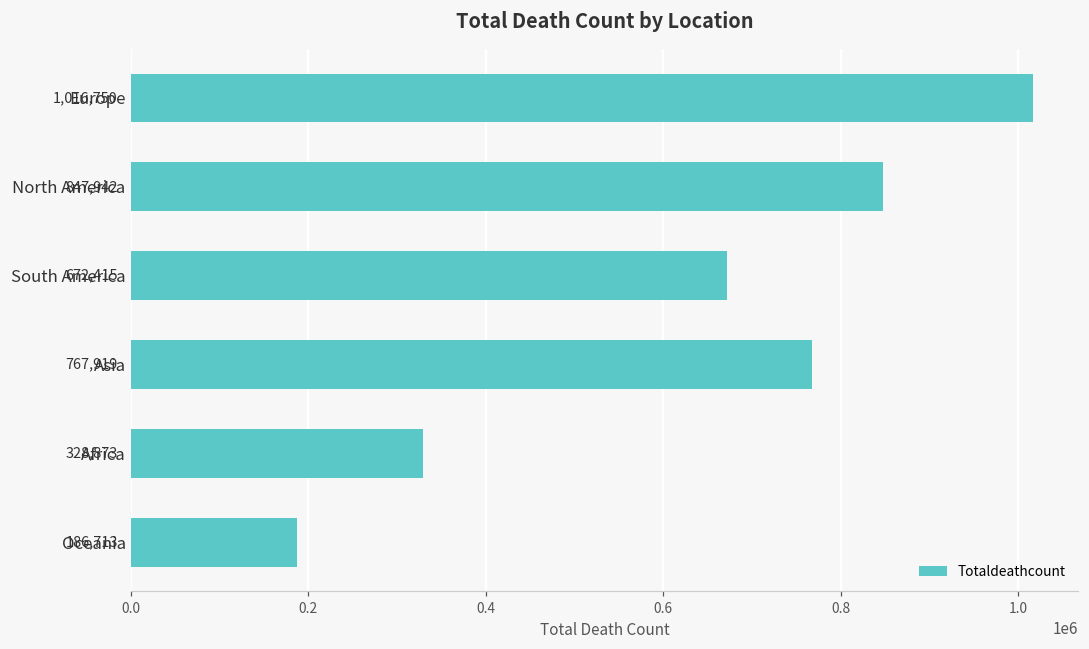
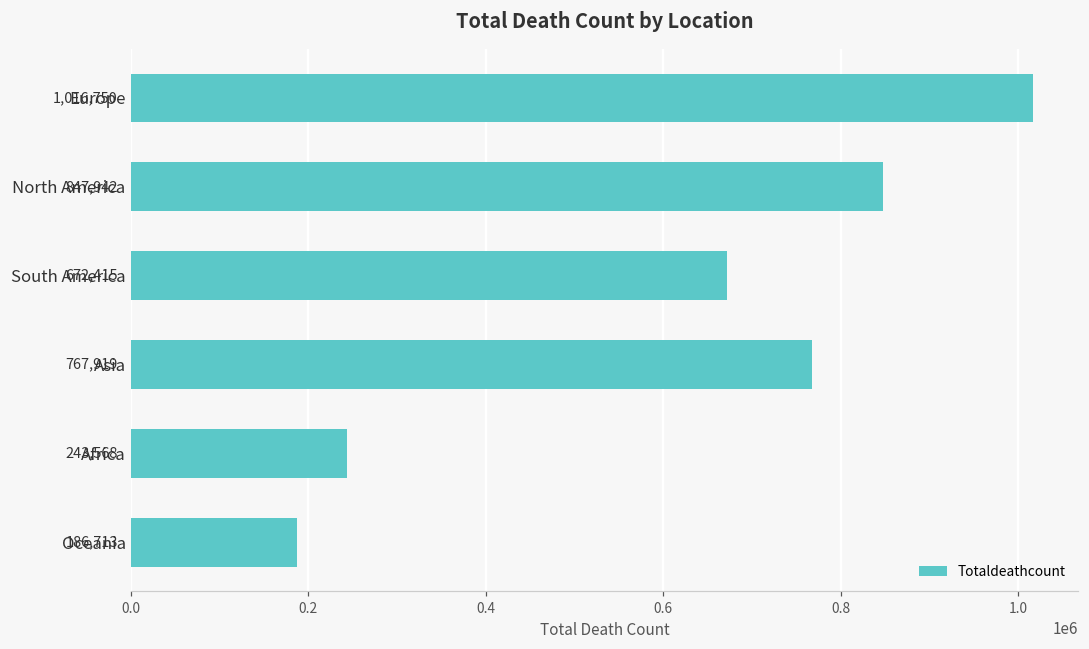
  {
-   "Africa": "328,873"
+   "Africa": "243,568"
  }
